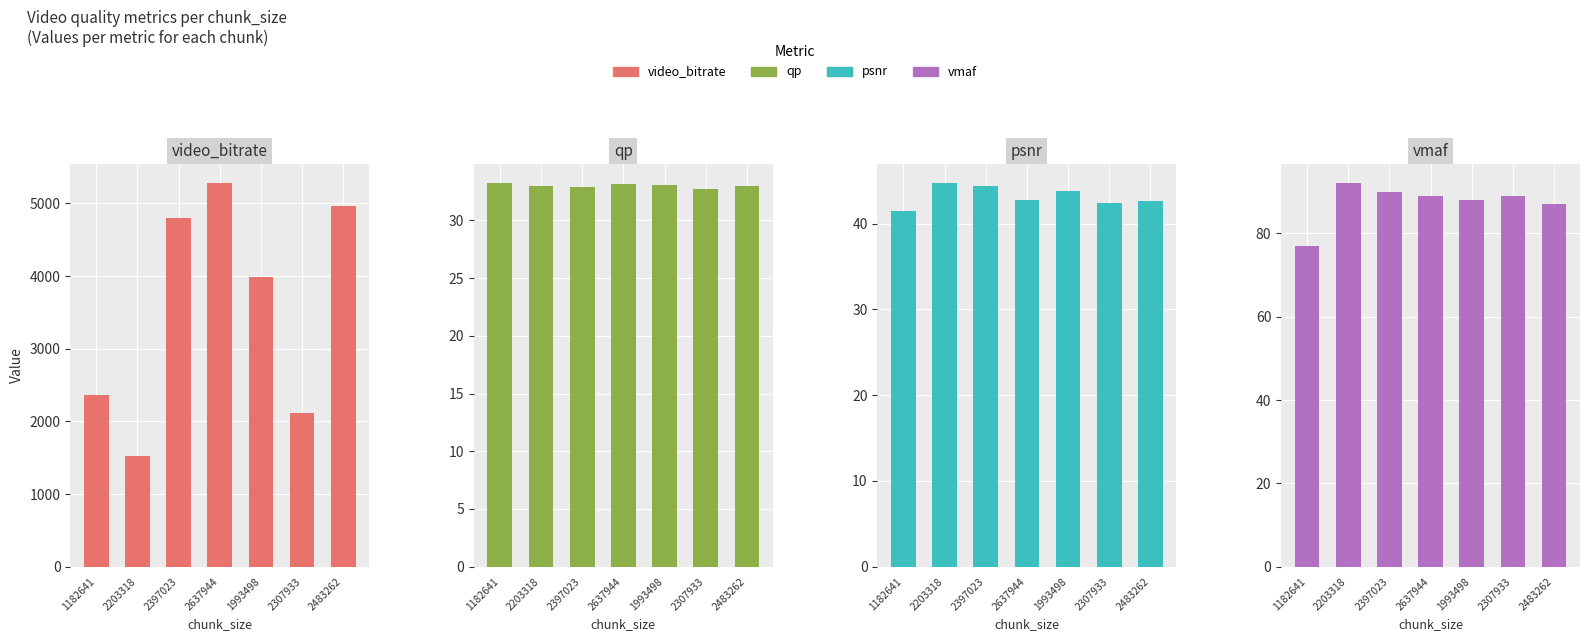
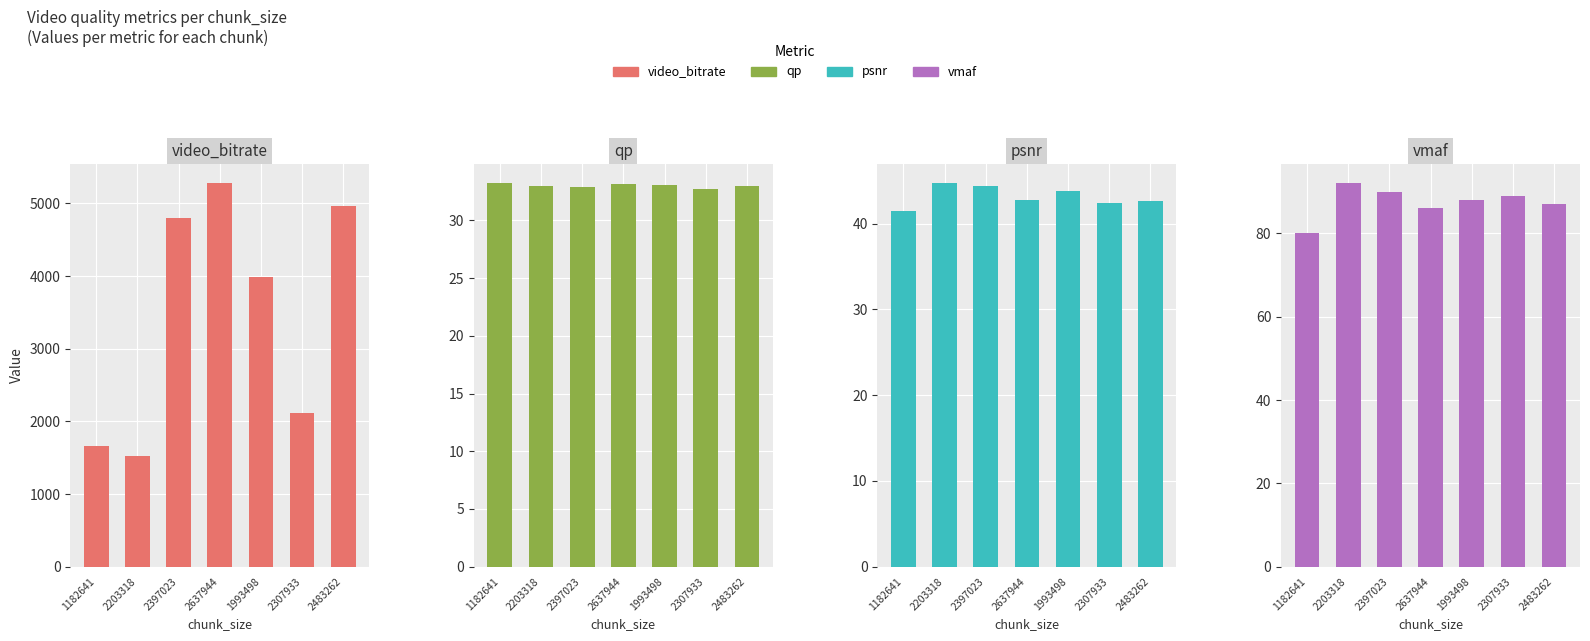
  {
    "video_bitrate": {
-     "1182641": 2400,
+     "1182641": 1700,
      "2203318": 1500,
      "2397023": 4800,
      "2637944": 5300,
      "1993498": 4000,
      "2307933": 2100,
      "2483262": 5000
    },
    "qp": {
      "1182641": 33.2,
      "2203318": 33.0,
      "2397023": 32.9,
      "2637944": 33.2,
      "1993498": 33.0,
      "2307933": 32.7,
      "2483262": 33.0
    },
    "psnr": {
      "1182641": 42,
      "2203318": 45,
      "2397023": 44,
      "2637944": 43,
      "1993498": 44,
      "2307933": 42,
      "2483262": 43
    },
    "vmaf": {
-     "1182641": 77,
+     "1182641": 80,
      "2203318": 92,
      "2397023": 90,
-     "2637944": 89,
+     "2637944": 86,
      "1993498": 88,
      "2307933": 89,
      "2483262": 87
    }
  }
